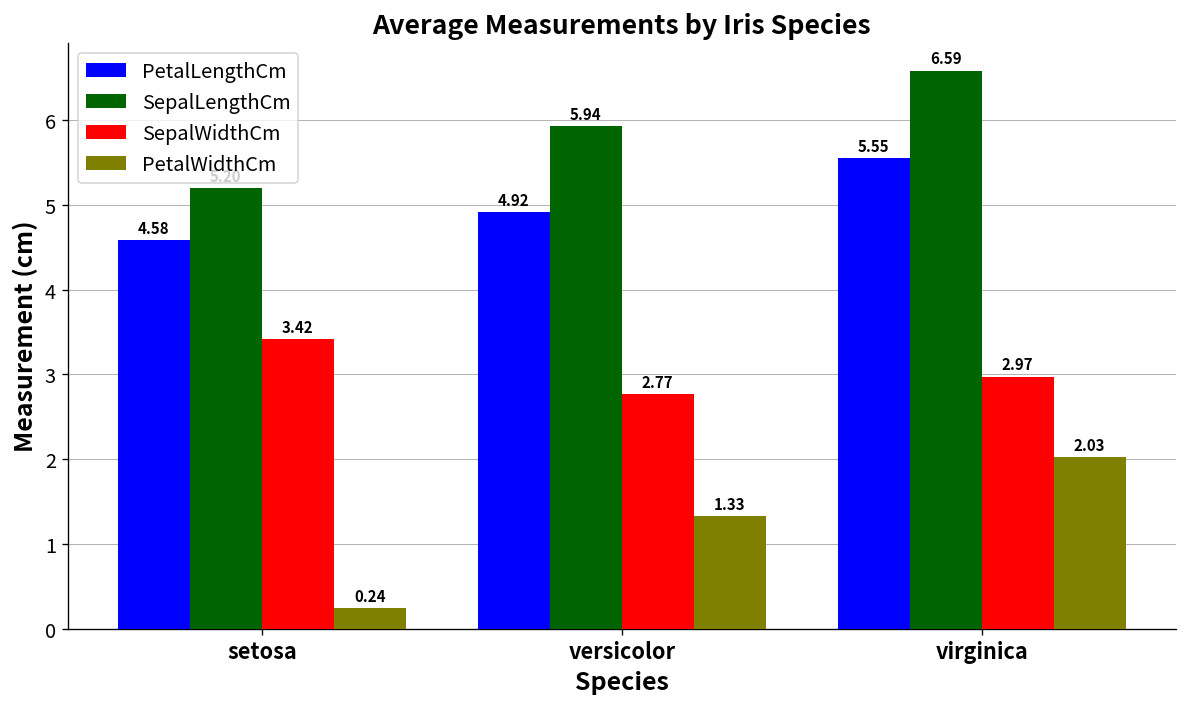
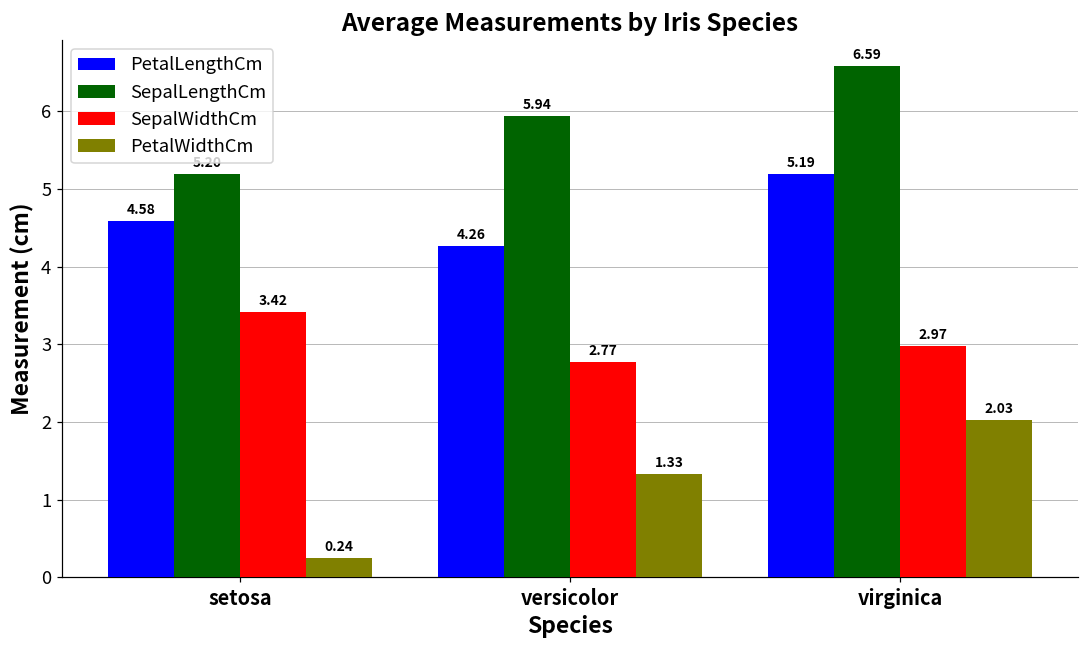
  {
    "PetalLengthCm": {
      "setosa": 4.58,
-     "versicolor": 4.92,
-     "virginica": 5.55
+     "versicolor": 4.26,
+     "virginica": 5.19
    },
    "SepalLengthCm": {
      "versicolor": 5.94,
      "virginica": 6.59
    },
    "SepalWidthCm": {
      "setosa": 3.42,
      "versicolor": 2.77,
      "virginica": 2.97
    },
    "PetalWidthCm": {
      "setosa": 0.24,
      "versicolor": 1.33,
      "virginica": 2.03
    }
  }
